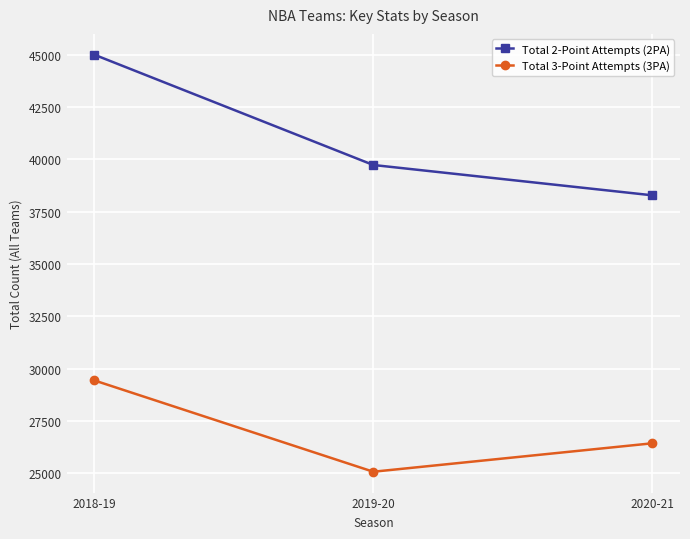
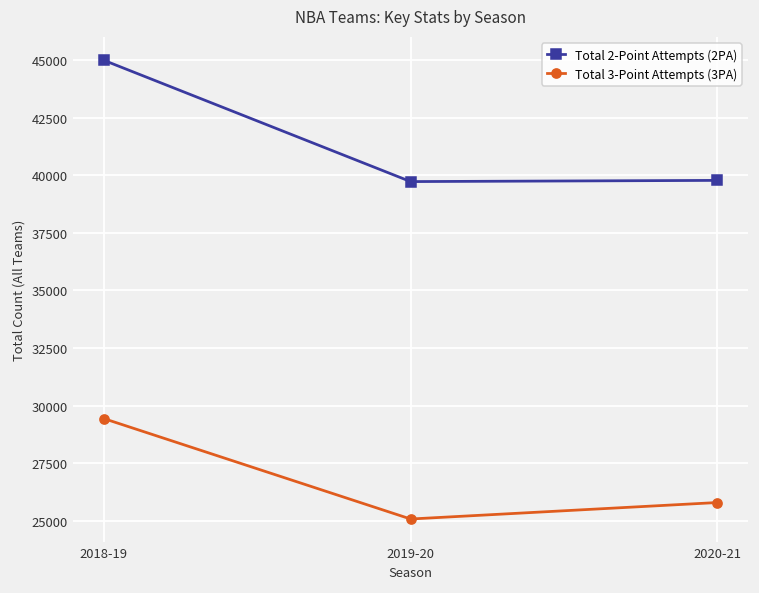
  {
    "Total 2-Point Attempts (2PA)": {
      "2018-19": 45000,
      "2019-20": 39700,
-     "2020-21": 38300
+     "2020-21": 39800
    },
    "Total 3-Point Attempts (3PA)": {
      "2018-19": 29400,
      "2019-20": 25100,
-     "2020-21": 26400
+     "2020-21": 25800
    }
  }
